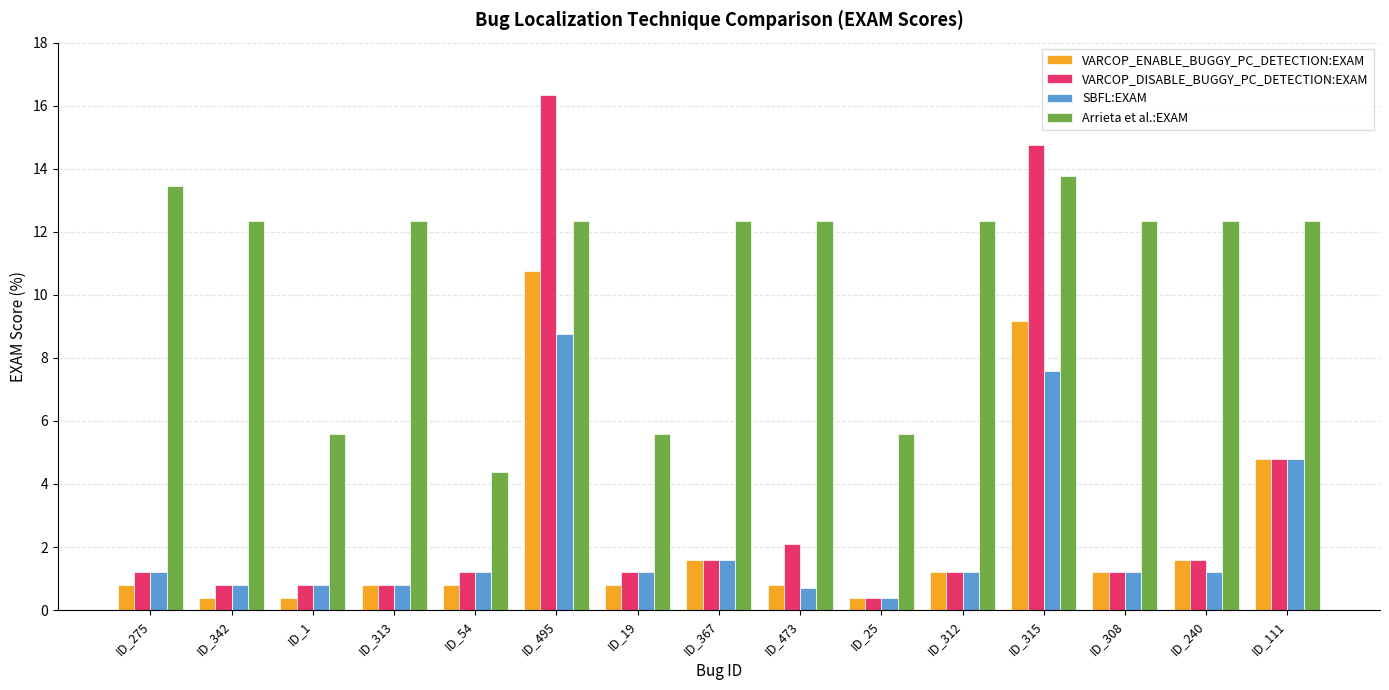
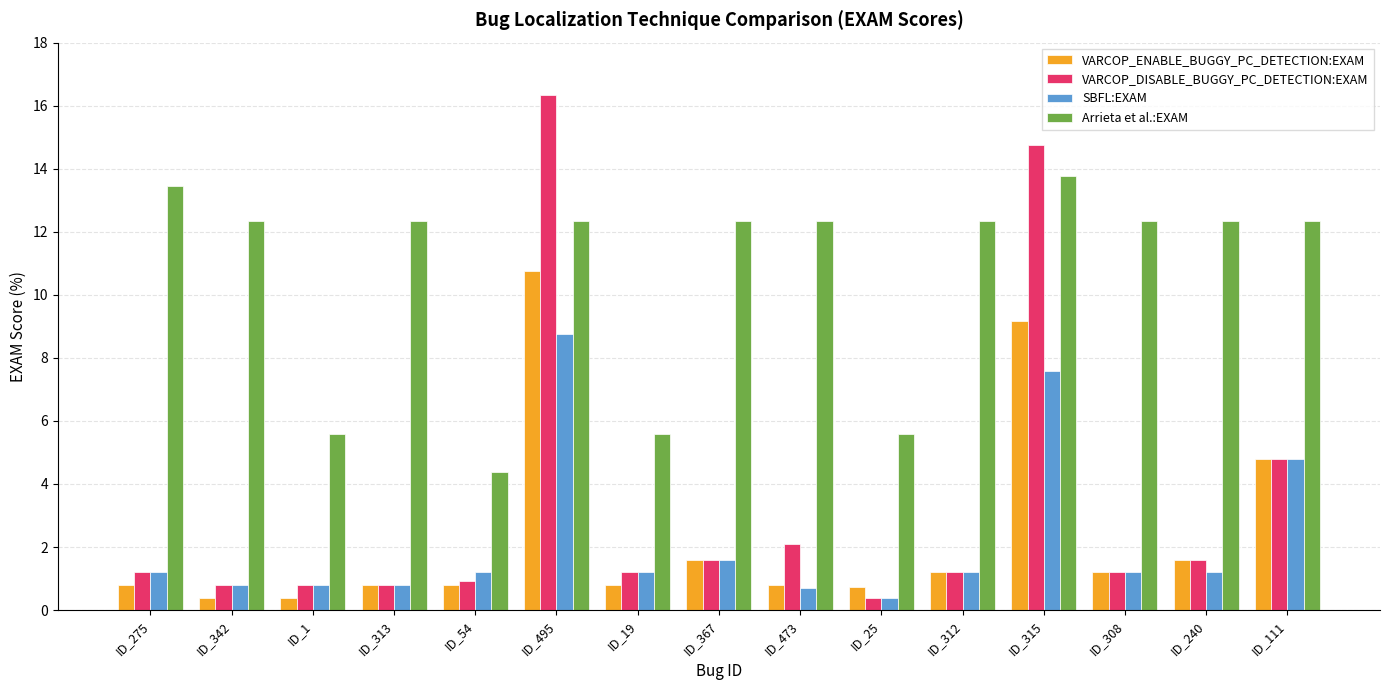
  {
    "VARCOP_ENABLE_BUGGY_PC_DETECTION:EXAM": {
      "ID_275": 0.8,
      "ID_342": 0.4,
      "ID_1": 0.4,
      "ID_313": 0.8,
      "ID_54": 0.8,
      "ID_495": 10.8,
      "ID_19": 0.8,
      "ID_367": 1.6,
      "ID_473": 0.8,
-     "ID_25": 0.4,
+     "ID_25": 0.7,
      "ID_312": 1.2,
      "ID_315": 9.2,
      "ID_308": 1.2,
      "ID_240": 1.6,
      "ID_111": 4.8
    },
    "VARCOP_DISABLE_BUGGY_PC_DETECTION:EXAM": {
      "ID_275": 1.2,
      "ID_342": 0.8,
      "ID_1": 0.8,
      "ID_313": 0.8,
-     "ID_54": 1.2,
+     "ID_54": 0.9,
      "ID_495": 16.3,
      "ID_19": 1.2,
      "ID_367": 1.6,
      "ID_473": 2.1,
      "ID_25": 0.4,
      "ID_312": 1.2,
      "ID_315": 14.7,
      "ID_308": 1.2,
      "ID_240": 1.6,
      "ID_111": 4.8
    },
    "SBFL:EXAM": {
      "ID_275": 1.2,
      "ID_342": 0.8,
      "ID_1": 0.8,
      "ID_313": 0.8,
      "ID_54": 1.2,
      "ID_495": 8.8,
      "ID_19": 1.2,
      "ID_367": 1.6,
      "ID_473": 0.7,
      "ID_25": 0.4,
      "ID_312": 1.2,
      "ID_315": 7.6,
      "ID_308": 1.2,
      "ID_240": 1.2,
      "ID_111": 4.8
    },
    "Arrieta et al.:EXAM": {
      "ID_275": 13.5,
      "ID_342": 12.4,
      "ID_1": 5.6,
      "ID_313": 12.4,
      "ID_54": 4.4,
      "ID_495": 12.4,
      "ID_19": 5.6,
      "ID_367": 12.4,
      "ID_473": 12.4,
      "ID_25": 5.6,
      "ID_312": 12.4,
      "ID_315": 13.8,
      "ID_308": 12.4,
      "ID_240": 12.4,
      "ID_111": 12.4
    }
  }
